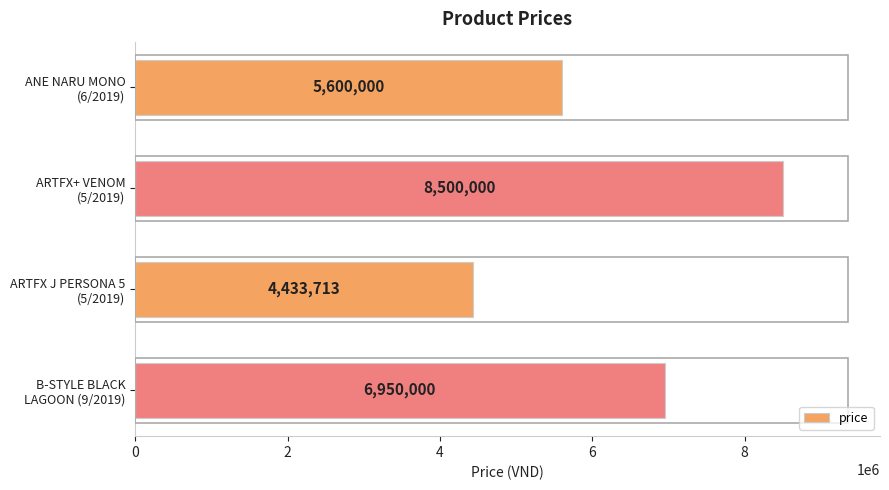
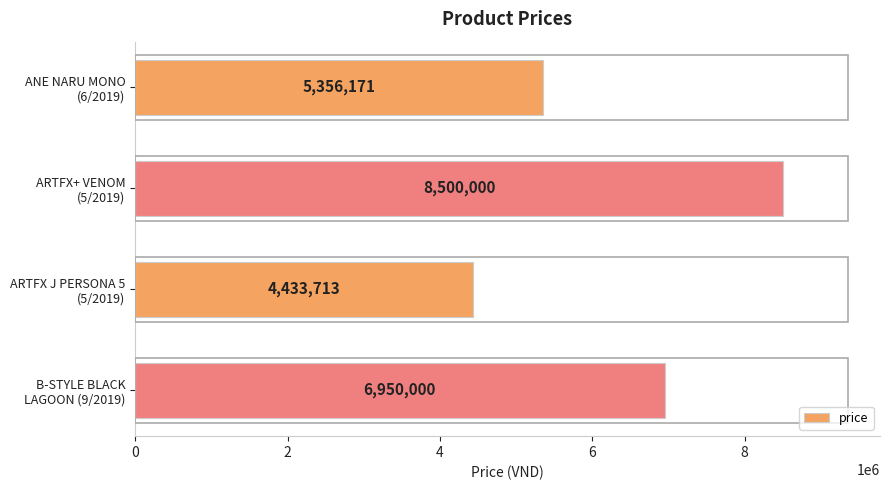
  {
-   "ANE NARU MONO (6/2019)": "5,600,000",
+   "ANE NARU MONO (6/2019)": "5,356,171",
    "ARTFX+ VENOM (5/2019)": "8,500,000",
    "ARTFX J PERSONA 5 (5/2019)": "4,433,713",
    "B-STYLE BLACK LAGOON (9/2019)": "6,950,000"
  }
